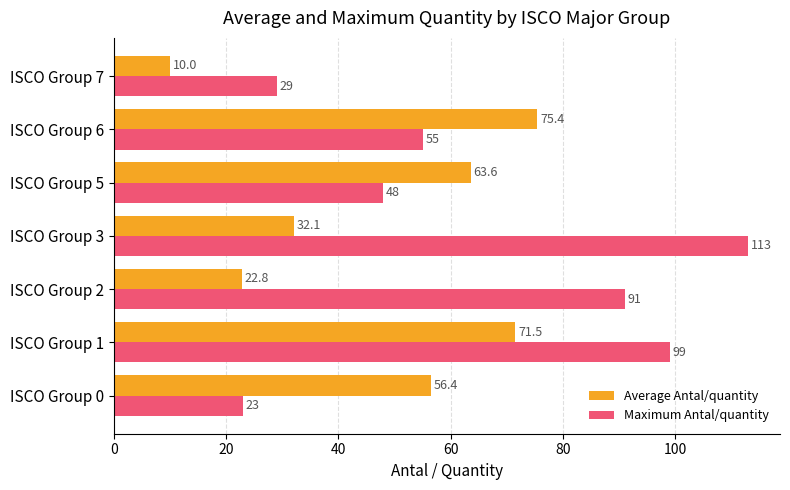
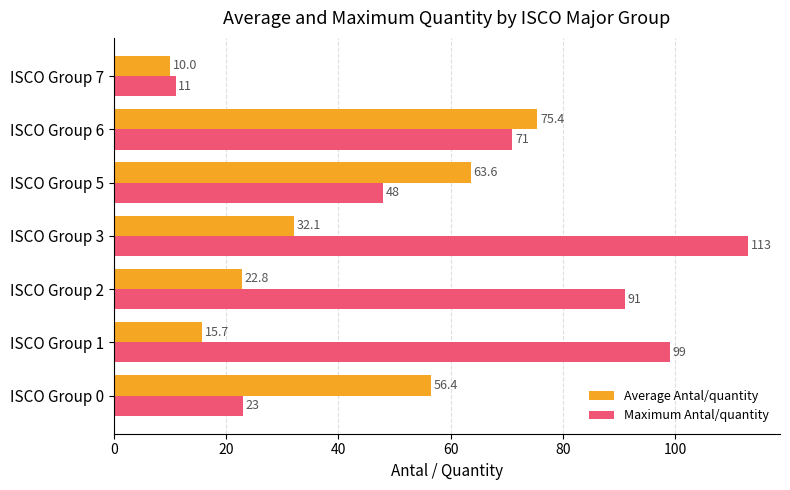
  {
    "Average Antal/quantity": {
      "ISCO Group 7": 10.0,
      "ISCO Group 6": 75.4,
      "ISCO Group 5": 63.6,
      "ISCO Group 3": 32.1,
      "ISCO Group 2": 22.8,
-     "ISCO Group 1": 71.5,
+     "ISCO Group 1": 15.7,
      "ISCO Group 0": 56.4
    },
    "Maximum Antal/quantity": {
-     "ISCO Group 7": 29,
-     "ISCO Group 6": 55,
+     "ISCO Group 7": 11,
+     "ISCO Group 6": 71,
      "ISCO Group 5": 48,
      "ISCO Group 3": 113,
      "ISCO Group 2": 91,
      "ISCO Group 1": 99,
      "ISCO Group 0": 23
    }
  }
